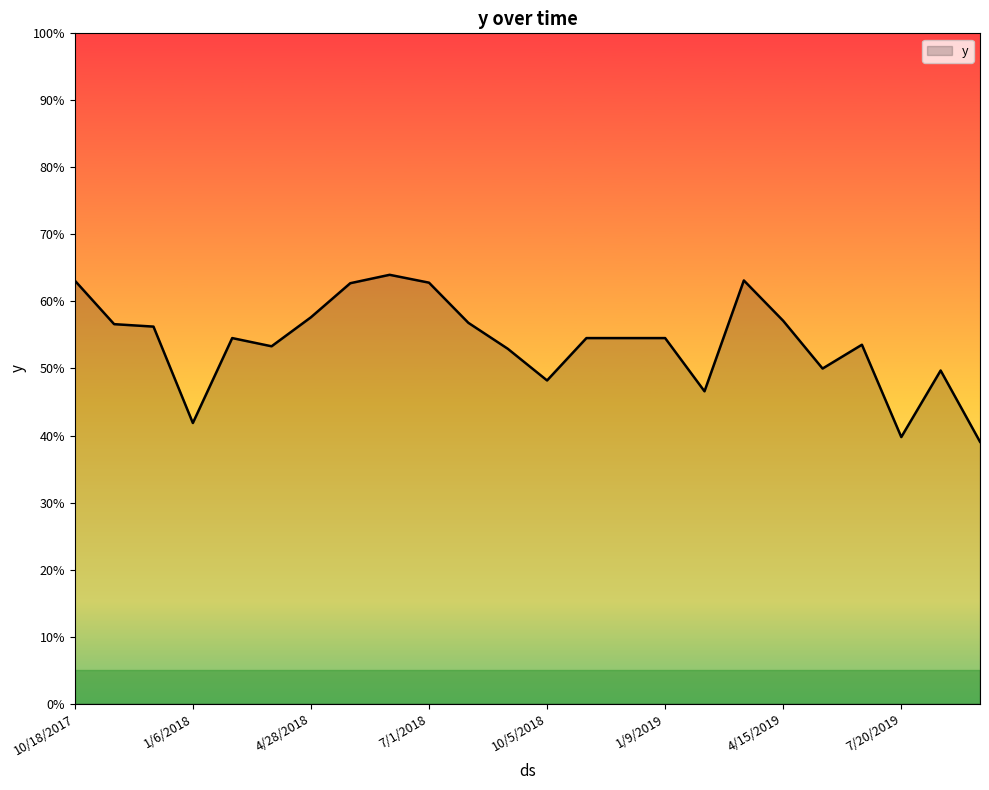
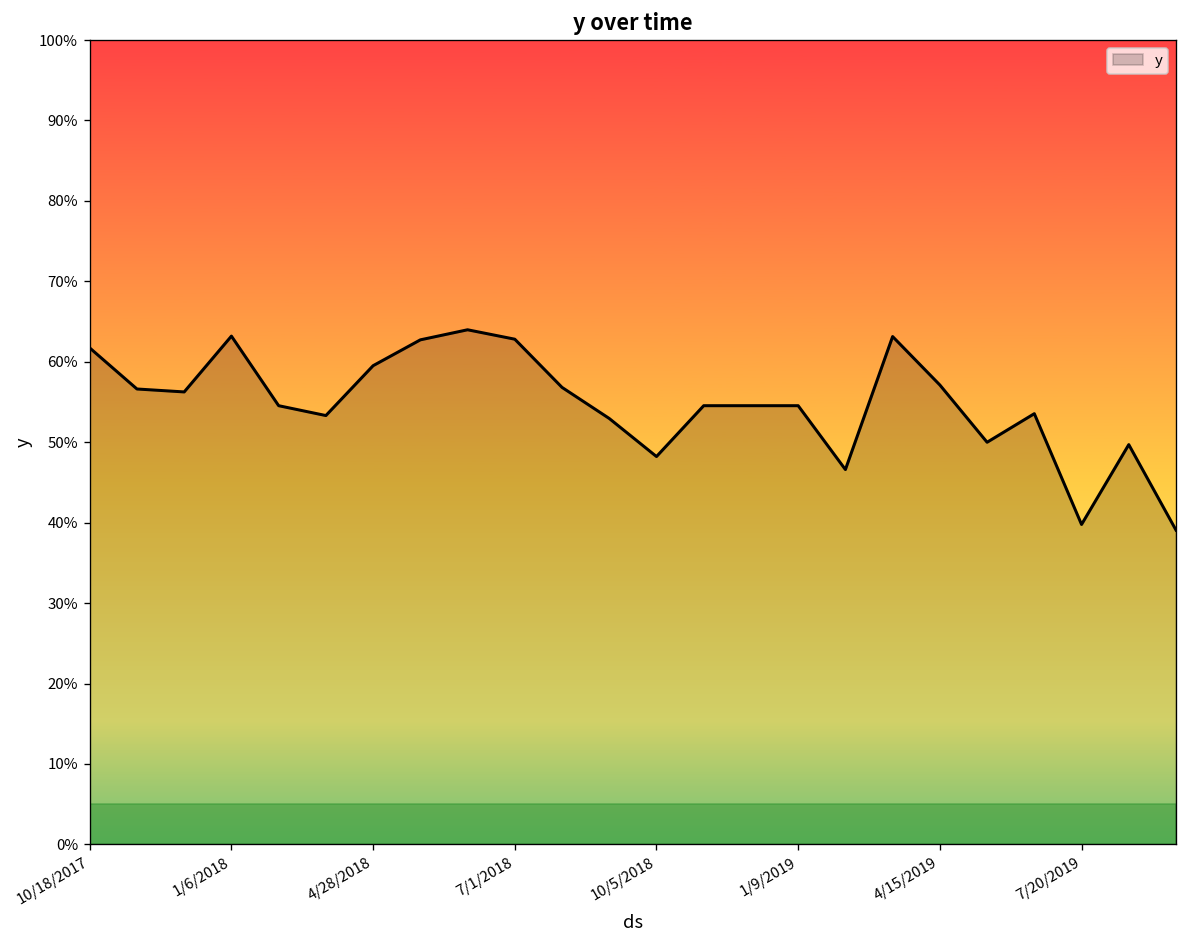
  {
-   "10/18/2017": "63%",
-   "1/6/2018": "42%",
-   "4/28/2018": "58%",
+   "10/18/2017": "62%",
+   "1/6/2018": "63%",
+   "4/28/2018": "60%",
    "7/1/2018": "63%",
    "10/5/2018": "48%",
    "1/9/2019": "55%",
    "4/15/2019": "57%",
    "7/20/2019": "40%"
  }
